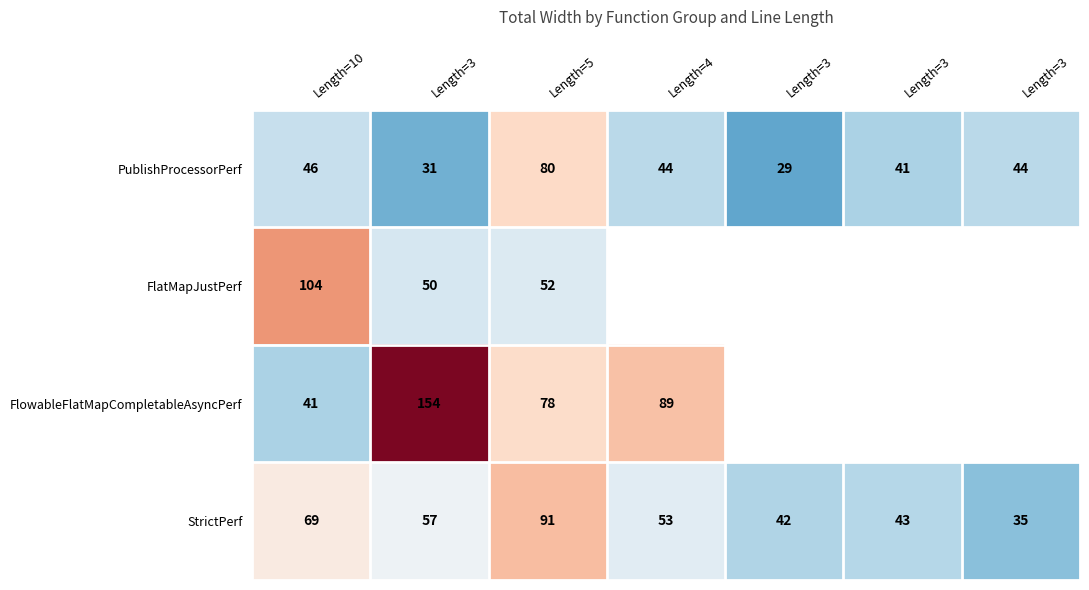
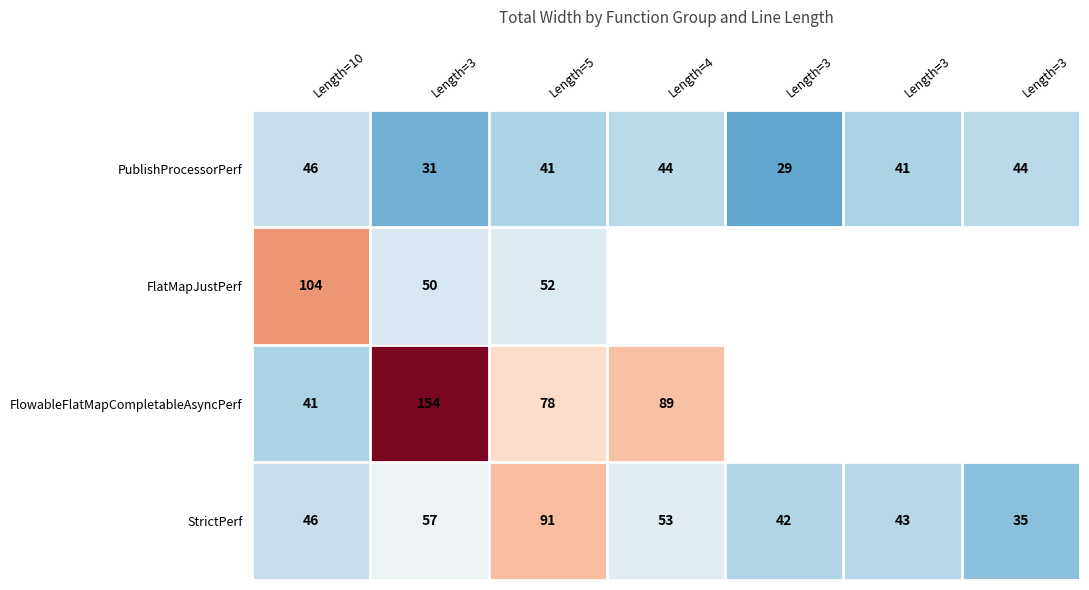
  {
    "PublishProcessorPerf": {
      "Length=10": 46,
-     "Length=5": 80,
+     "Length=5": 41,
      "Length=4": 44
    },
    "FlatMapJustPerf": {
      "Length=10": 104,
      "Length=3": 50,
      "Length=5": 52
    },
    "FlowableFlatMapCompletableAsyncPerf": {
      "Length=10": 41,
      "Length=3": 154,
      "Length=5": 78,
      "Length=4": 89
    },
    "StrictPerf": {
-     "Length=10": 69,
+     "Length=10": 46,
      "Length=5": 91,
      "Length=4": 53
    }
  }
